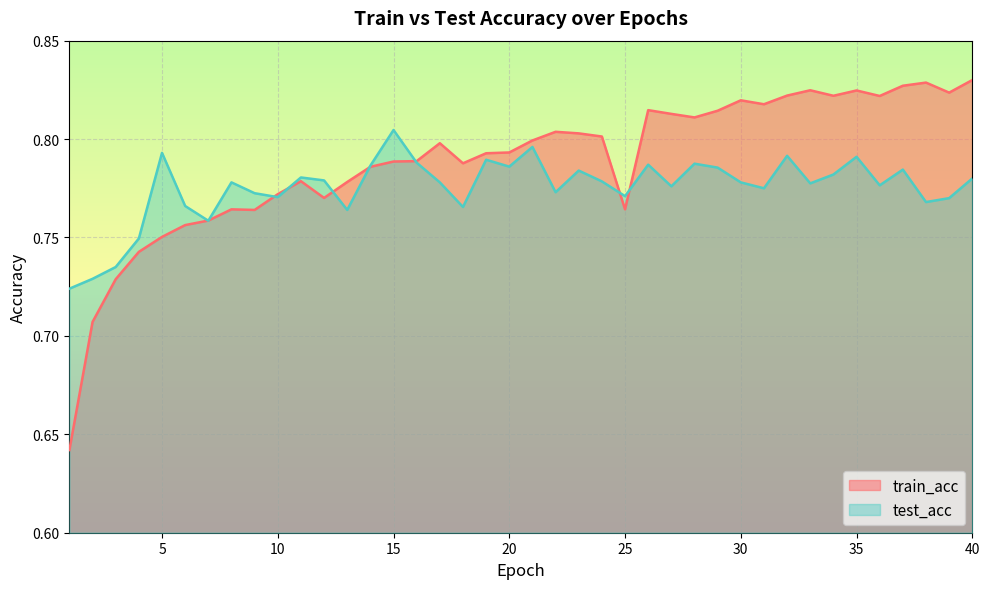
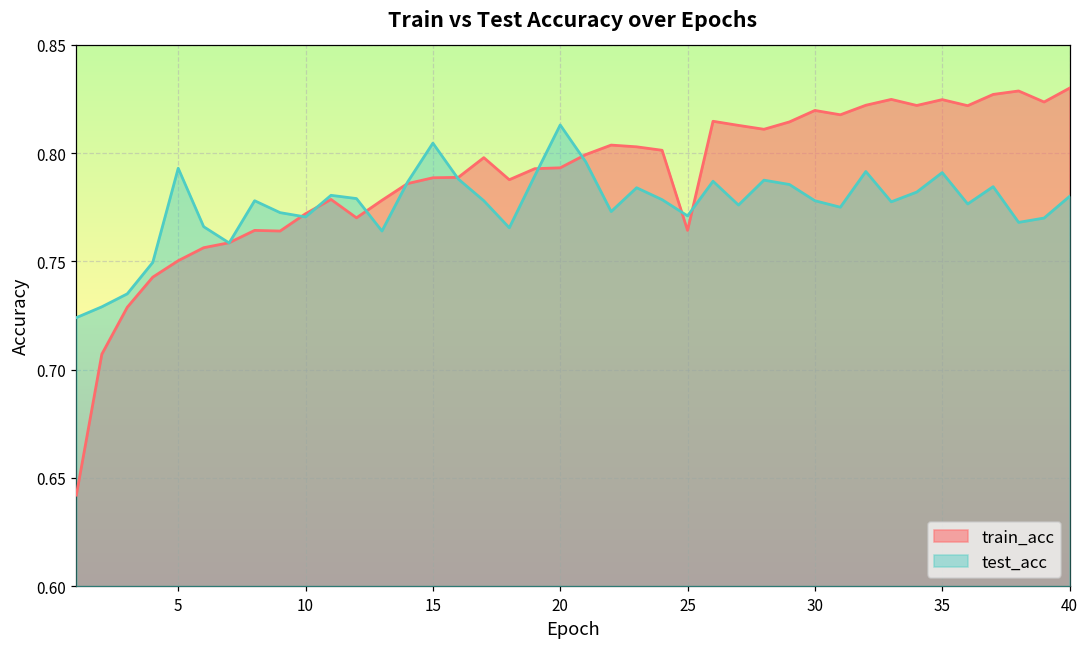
  {
    "train_acc": {
      "5": 0.750,
      "10": 0.772,
      "15": 0.789,
      "20": 0.793,
      "25": 0.764,
      "30": 0.820,
      "35": 0.825,
      "40": 0.830
    },
    "test_acc": {
      "5": 0.793,
      "10": 0.771,
      "15": 0.805,
-     "20": 0.786,
+     "20": 0.813,
      "25": 0.771,
      "30": 0.778,
      "35": 0.791,
      "40": 0.780
    }
  }
